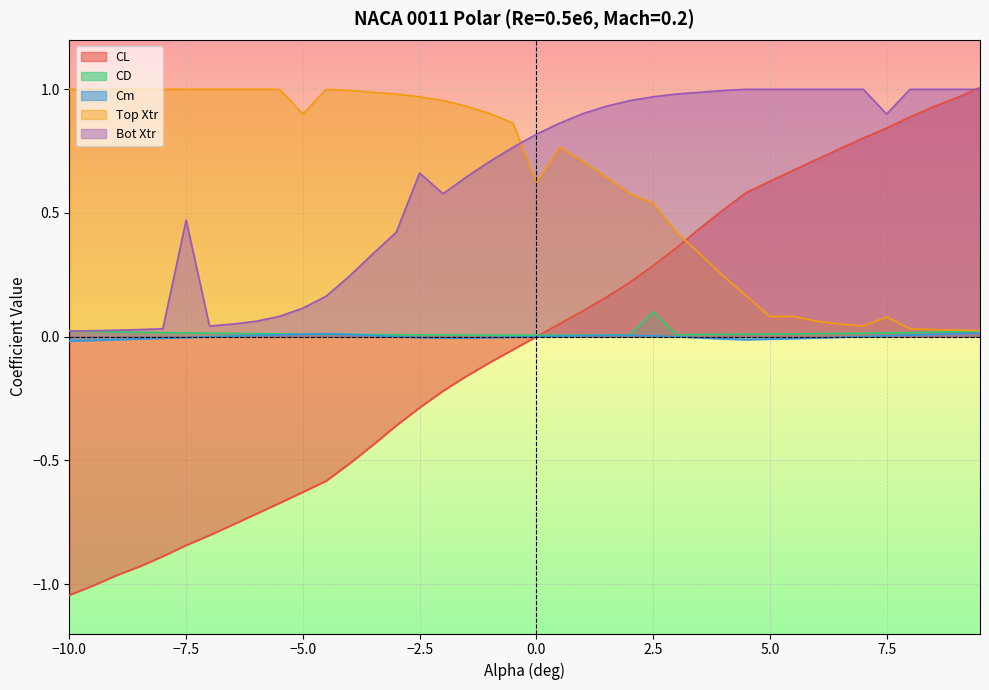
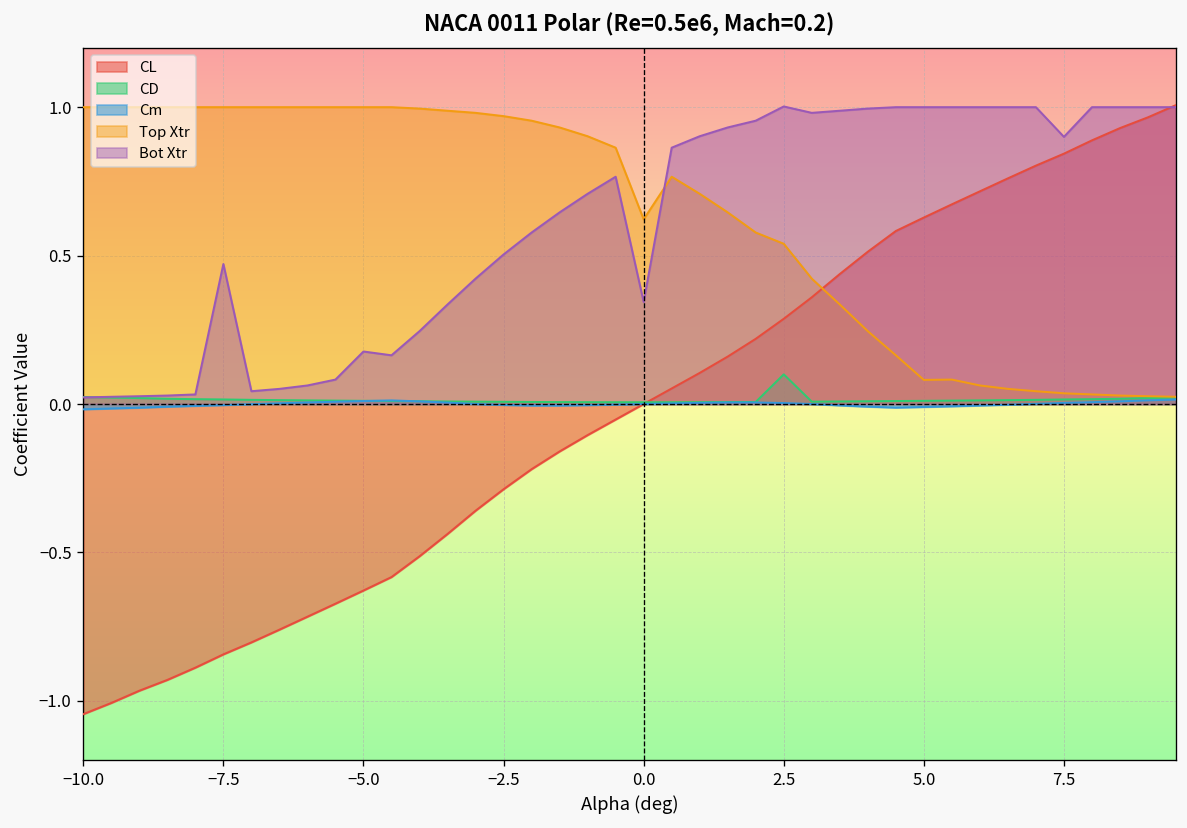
  {
    "CD": {
      "−7.5": 0.02,
      "2.5": 0.10,
      "5.0": 0.01,
      "7.5": 0.02
    },
    "Top Xtr": {
      "−10.0": 1.00,
      "−7.5": 1.00,
-     "−5.0": 0.9,
+     "−5.0": 1.0,
      "−2.5": 0.97,
      "0.0": 0.62,
      "2.5": 0.54,
      "5.0": 0.08,
-     "7.5": 0.08
+     "7.5": 0.04
    },
    "Bot Xtr": {
      "−7.5": 0.47,
-     "−5.0": 0.12,
-     "−2.5": 0.66,
-     "0.0": 0.82,
-     "2.5": 0.97,
+     "−5.0": 0.18,
+     "−2.5": 0.50,
+     "0.0": 0.34,
+     "2.5": 1.00,
      "5.0": 1.00,
      "7.5": 0.90
    }
  }
